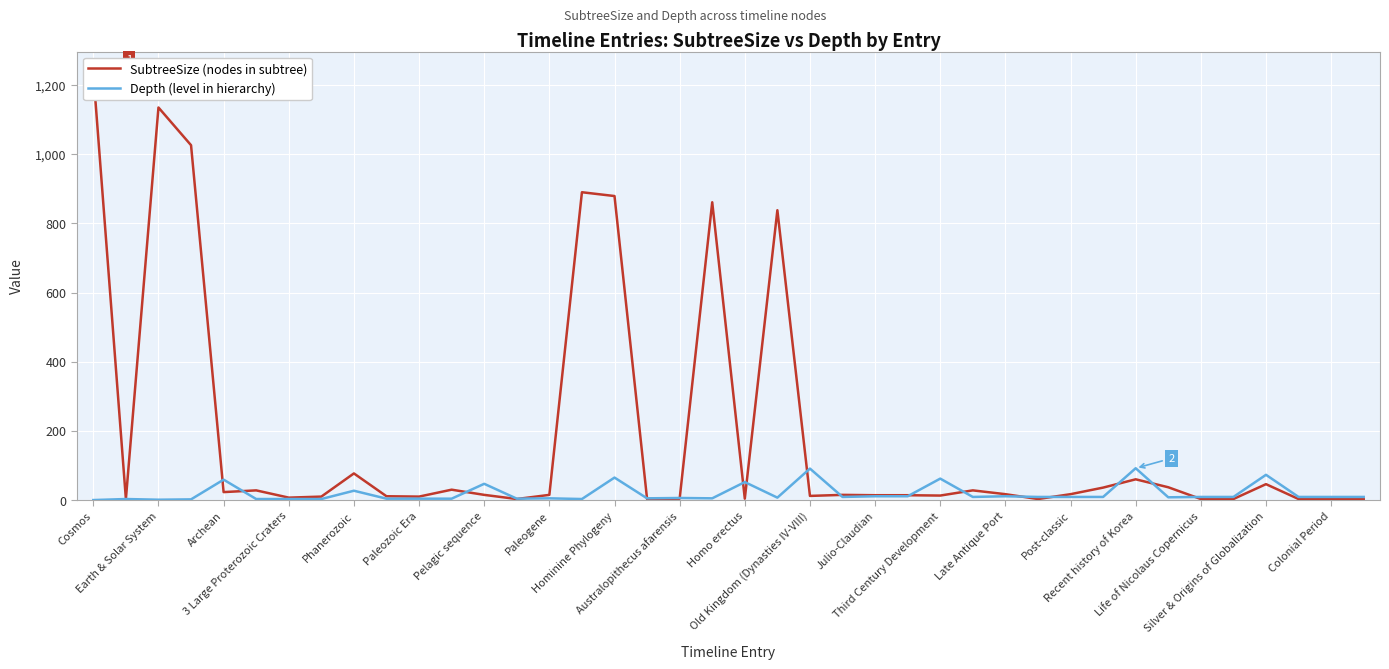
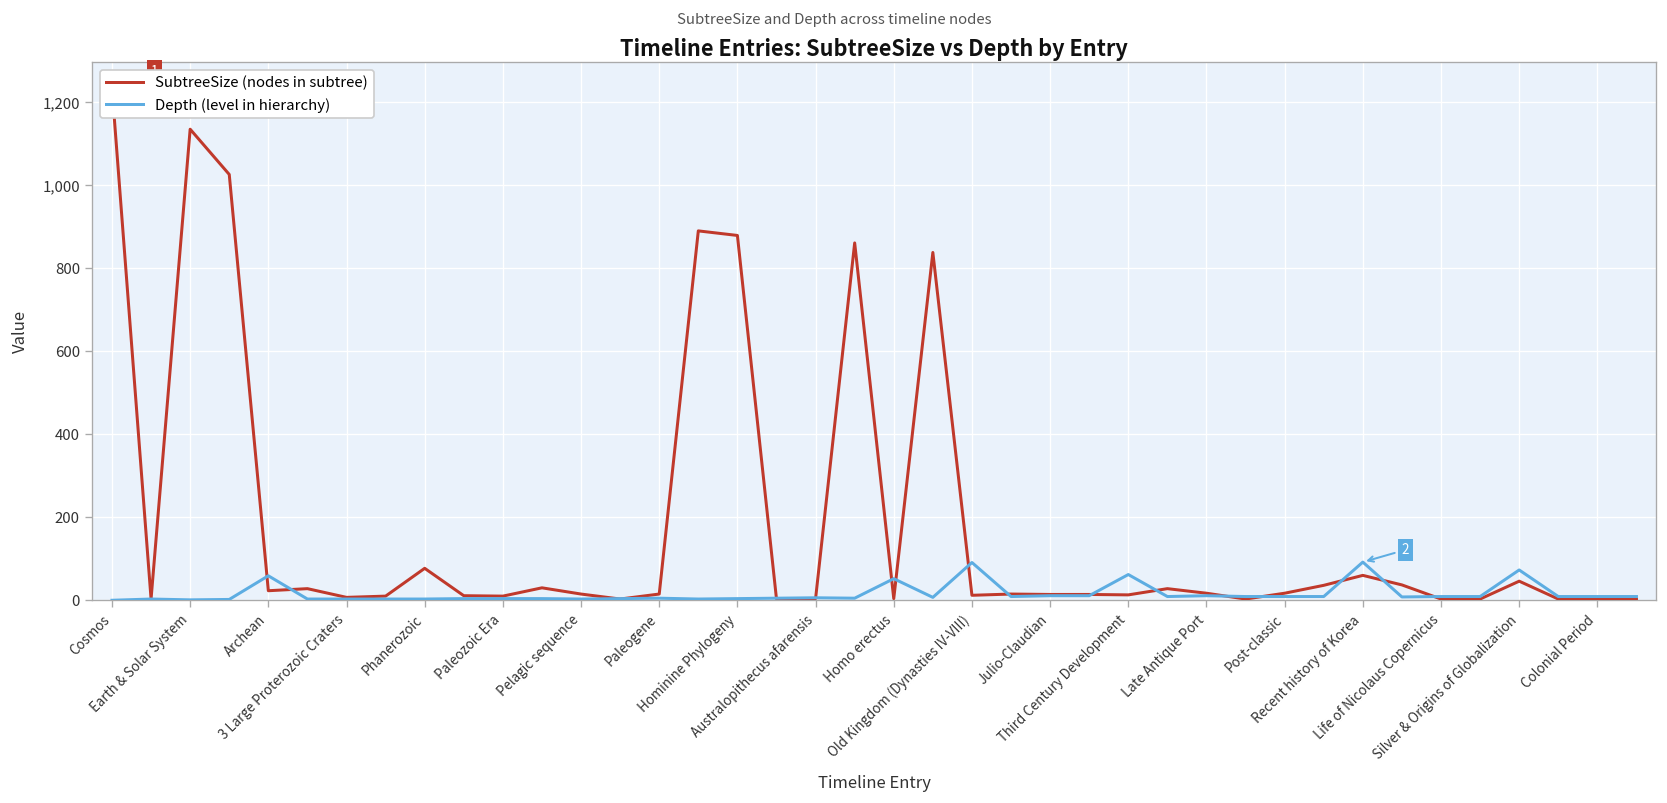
  {
    "SubtreeSize (nodes in subtree)": {
      "Earth & Solar System": "1,140",
      "Archean": "20",
      "Phanerozoic": "80",
      "Pelagic sequence": "20",
      "Paleogene": "20",
      "Hominine Phylogeny": "880",
      "Homo erectus": "0",
      "Old Kingdom (Dynasties IV-VIII)": "10",
      "Third Century Development": "10",
      "Post-classic": "20",
      "Recent history of Korea": "60",
      "Silver & Origins of Globalization": "50"
    },
    "Depth (level in hierarchy)": {
      "Cosmos": "0",
      "Earth & Solar System": "0",
      "Archean": "60",
-     "Phanerozoic": "30",
-     "Pelagic sequence": "50",
+     "Phanerozoic": "0",
+     "Pelagic sequence": "0",
      "Paleogene": "10",
-     "Hominine Phylogeny": "70",
+     "Hominine Phylogeny": "0",
      "Homo erectus": "50",
      "Old Kingdom (Dynasties IV-VIII)": "90",
      "Third Century Development": "60",
      "Post-classic": "10",
      "Recent history of Korea": "90",
      "Silver & Origins of Globalization": "70"
    }
  }
